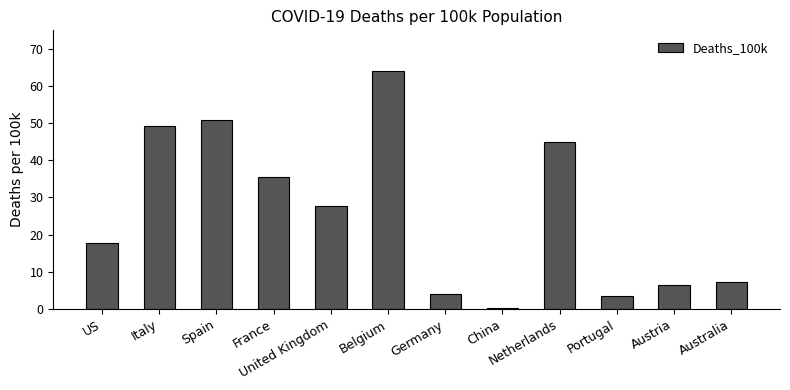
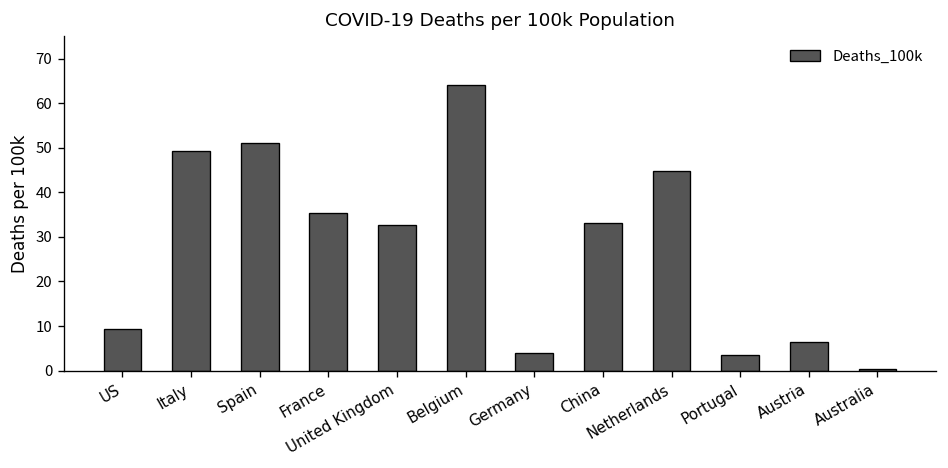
  {
-   "US": 18,
+   "US": 9,
    "Italy": 49,
    "Spain": 51,
    "France": 35,
-   "United Kingdom": 28,
+   "United Kingdom": 33,
    "Belgium": 64,
    "Germany": 4,
-   "China": 0,
+   "China": 33,
    "Netherlands": 45,
    "Portugal": 3,
    "Austria": 6,
-   "Australia": 7
+   "Australia": 0
  }
